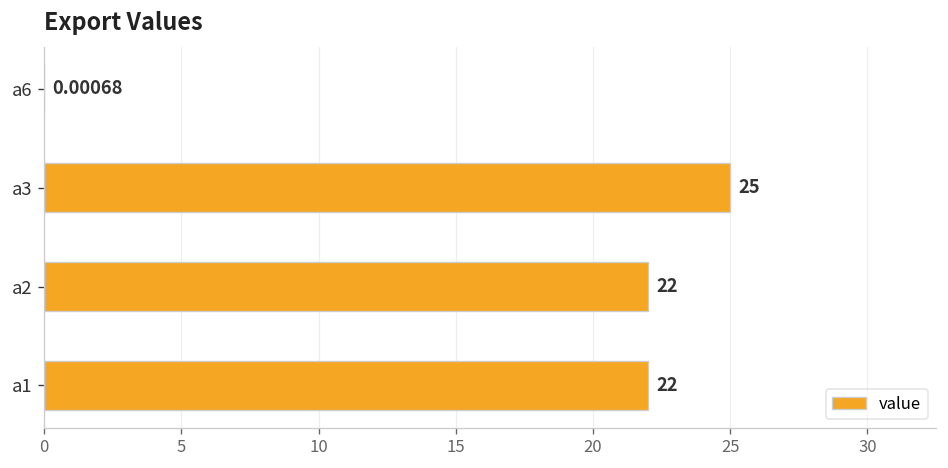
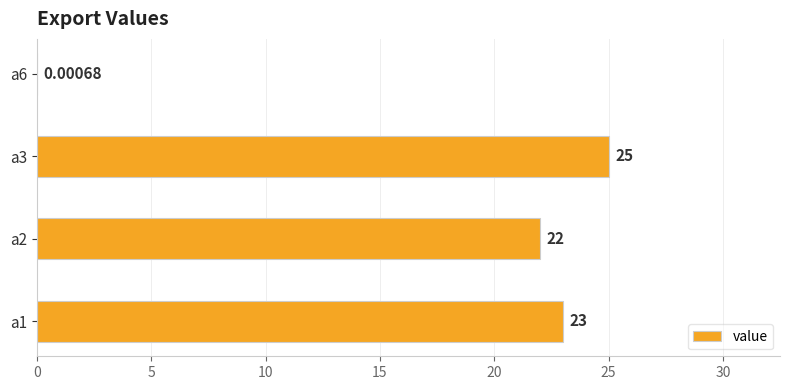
  {
    "a6": 0.00068,
    "a3": 25,
    "a2": 22,
-   "a1": 22
+   "a1": 23
  }
